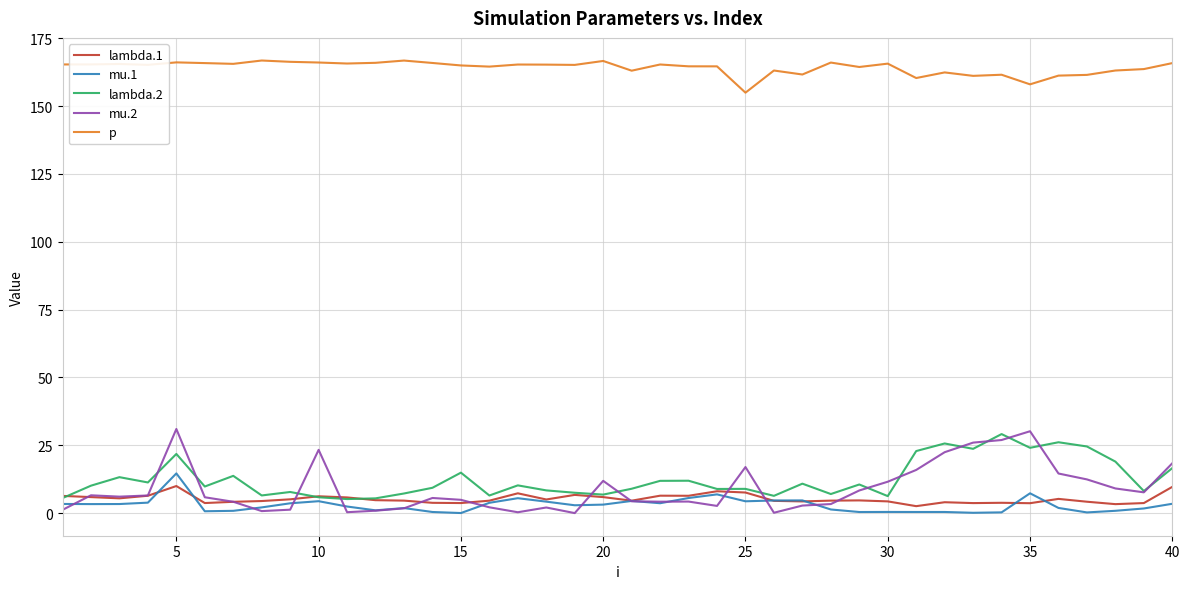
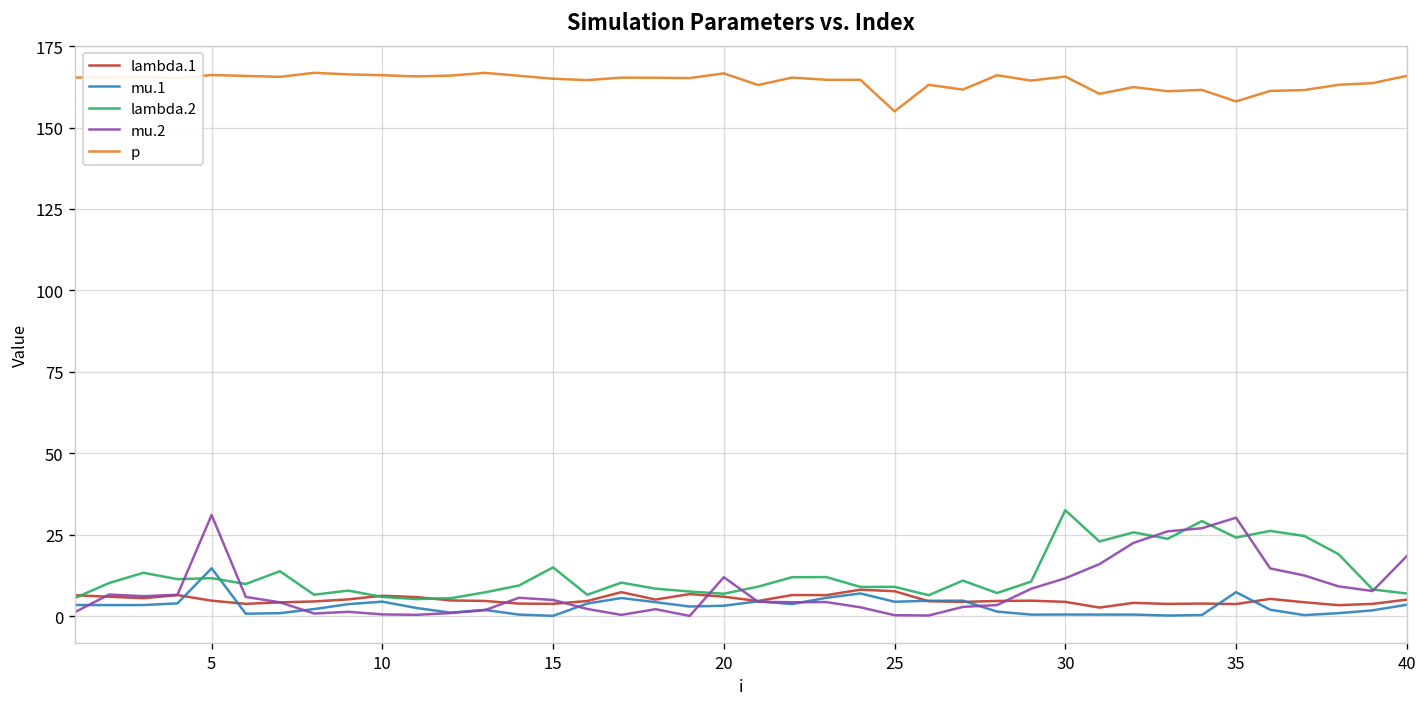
  {
    "lambda.1": {
-     "5": 10,
+     "5": 5,
      "15": 4,
      "25": 8,
      "30": 4,
      "35": 4,
-     "40": 10
+     "40": 5
    },
    "mu.1": {
      "5": 15,
      "10": 4,
      "15": 0,
      "20": 3,
      "25": 4,
      "30": 0,
      "35": 7,
      "40": 3
    },
    "lambda.2": {
-     "5": 22,
+     "5": 12,
      "15": 15,
      "25": 9,
-     "30": 6,
+     "30": 32,
      "35": 24,
-     "40": 17
+     "40": 7
    },
    "mu.2": {
      "5": 31,
-     "10": 23,
+     "10": 0,
      "15": 5,
      "20": 12,
-     "25": 17,
+     "25": 0,
      "30": 12,
      "35": 30,
      "40": 18
    },
    "p": {
      "5": 166,
      "10": 166,
      "15": 165,
      "20": 167,
      "25": 155,
      "30": 166,
      "35": 158,
      "40": 166
    }
  }
